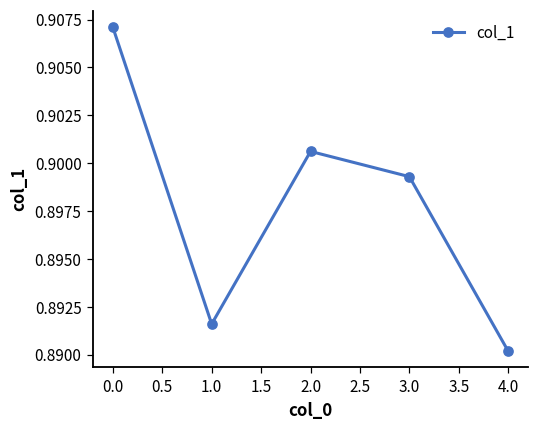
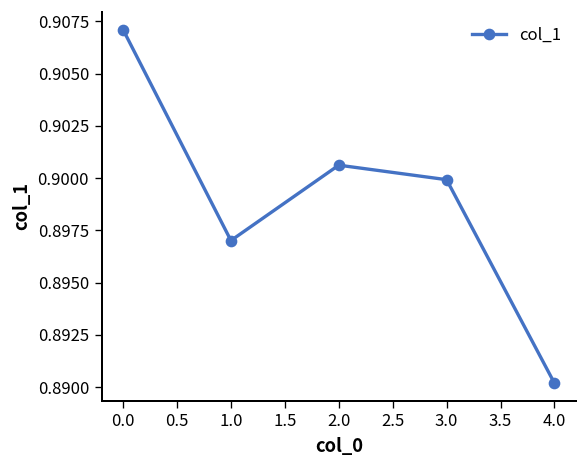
  {
    "0.0": 0.9071,
-   "1.0": 0.8916,
+   "1.0": 0.8970,
    "2.0": 0.9006,
-   "3.0": 0.8993,
+   "3.0": 0.8999,
    "4.0": 0.8902
  }
